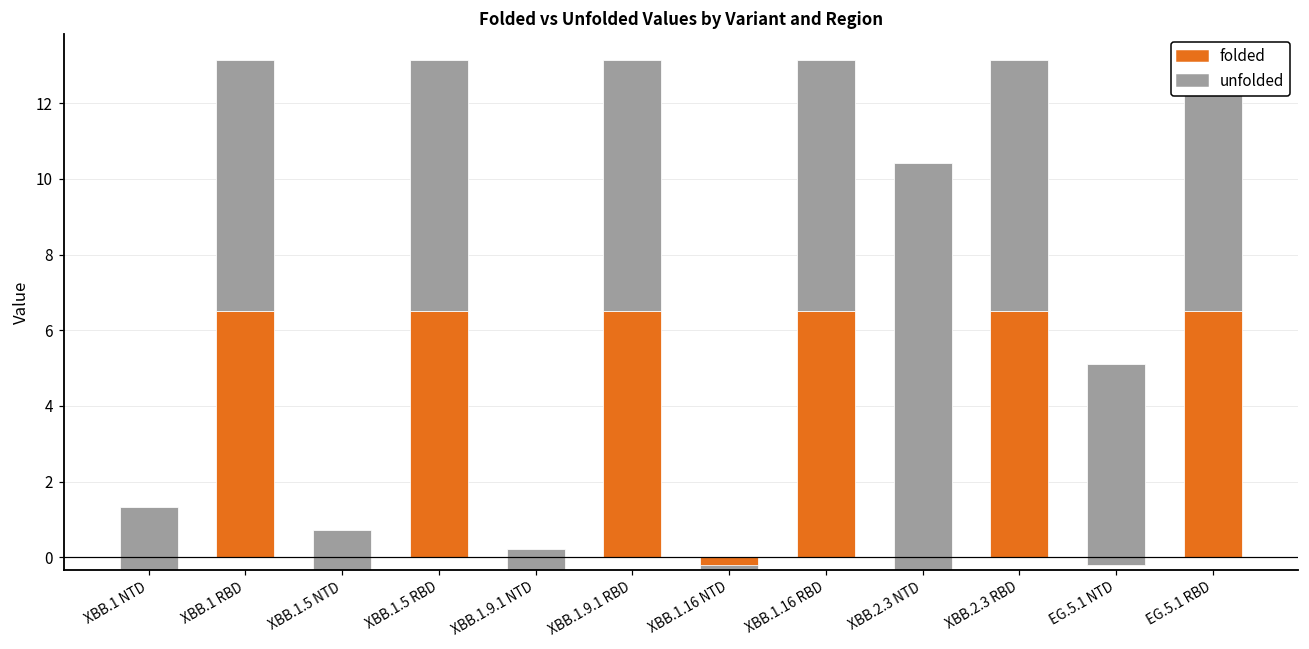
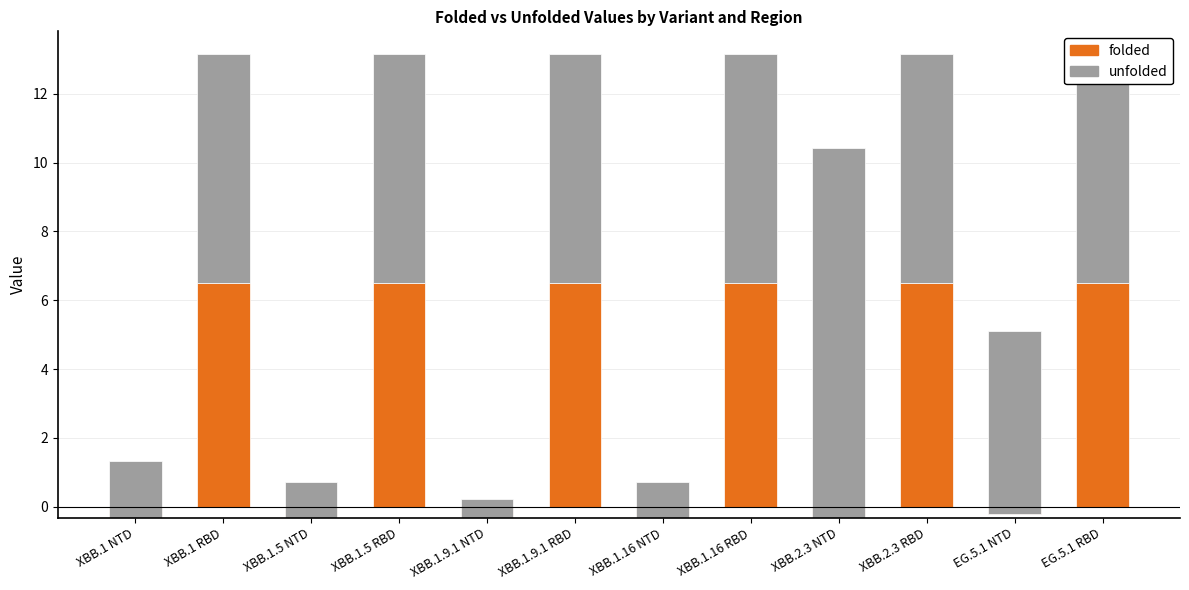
  {
    "folded": {
      "XBB.1 NTD": -0.3,
      "XBB.1 RBD": 6.5,
      "XBB.1.5 NTD": -0.3,
      "XBB.1.5 RBD": 6.5,
      "XBB.1.9.1 NTD": -0.3,
      "XBB.1.9.1 RBD": 6.5,
      "XBB.1.16 NTD": -0.3,
      "XBB.1.16 RBD": 6.5,
      "XBB.2.3 NTD": -0.3,
      "XBB.2.3 RBD": 6.5,
      "EG.5.1 NTD": -0.2,
      "EG.5.1 RBD": 6.5
    },
    "unfolded": {
      "XBB.1 NTD": 1.7,
      "XBB.1 RBD": 6.6,
      "XBB.1.5 NTD": 1.1,
      "XBB.1.5 RBD": 6.6,
      "XBB.1.9.1 NTD": 0.6,
      "XBB.1.9.1 RBD": 6.6,
-     "XBB.1.16 NTD": 0.1,
+     "XBB.1.16 NTD": 1.1,
      "XBB.1.16 RBD": 6.6,
      "XBB.2.3 NTD": 10.7,
      "XBB.2.3 RBD": 6.6,
      "EG.5.1 NTD": 5.3
    }
  }
